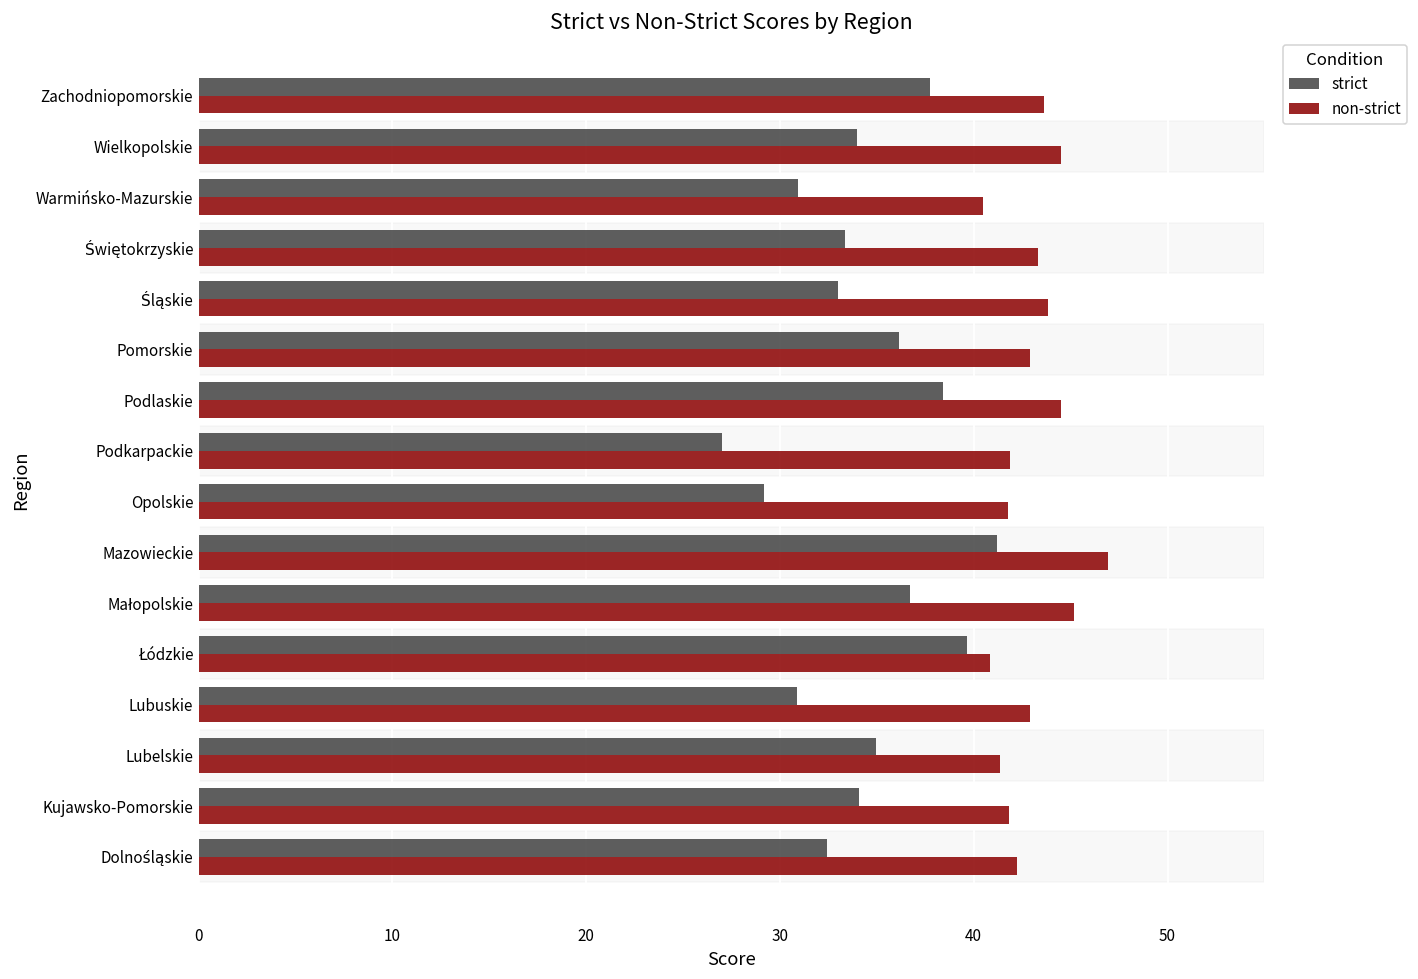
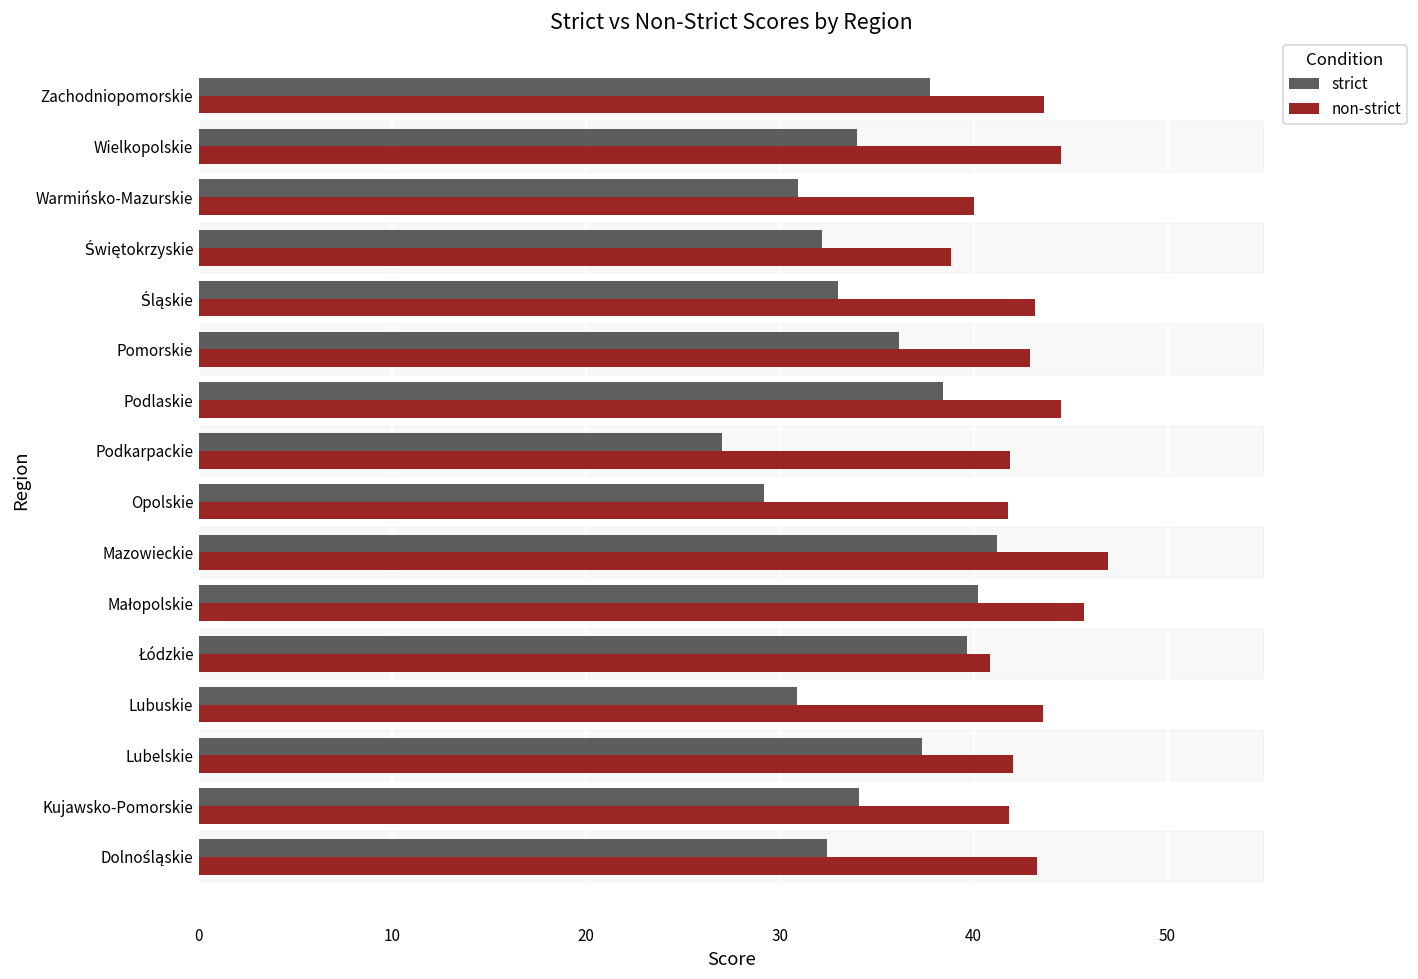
  {
    "strict": {
      "Zachodniopomorskie": 37.7,
      "Wielkopolskie": 34.0,
      "Warmińsko-Mazurskie": 30.9,
-     "Świętokrzyskie": 33.4,
+     "Świętokrzyskie": 32.2,
      "Śląskie": 33.0,
      "Pomorskie": 36.1,
      "Podlaskie": 38.4,
      "Podkarpackie": 27.0,
      "Opolskie": 29.2,
      "Mazowieckie": 41.2,
-     "Małopolskie": 36.7,
+     "Małopolskie": 40.2,
      "Łódzkie": 39.6,
      "Lubuskie": 30.9,
-     "Lubelskie": 35.0,
+     "Lubelskie": 37.3,
      "Kujawsko-Pomorskie": 34.1,
      "Dolnośląskie": 32.4
    },
    "non-strict": {
      "Zachodniopomorskie": 43.6,
      "Wielkopolskie": 44.5,
-     "Warmińsko-Mazurskie": 40.5,
-     "Świętokrzyskie": 43.3,
-     "Śląskie": 43.8,
+     "Warmińsko-Mazurskie": 40.0,
+     "Świętokrzyskie": 38.8,
+     "Śląskie": 43.2,
      "Pomorskie": 42.9,
      "Podlaskie": 44.5,
      "Podkarpackie": 41.9,
      "Opolskie": 41.8,
      "Mazowieckie": 46.9,
-     "Małopolskie": 45.2,
+     "Małopolskie": 45.7,
      "Łódzkie": 40.9,
-     "Lubuskie": 42.9,
-     "Lubelskie": 41.4,
+     "Lubuskie": 43.6,
+     "Lubelskie": 42.0,
      "Kujawsko-Pomorskie": 41.8,
-     "Dolnośląskie": 42.3
+     "Dolnośląskie": 43.3
    }
  }
